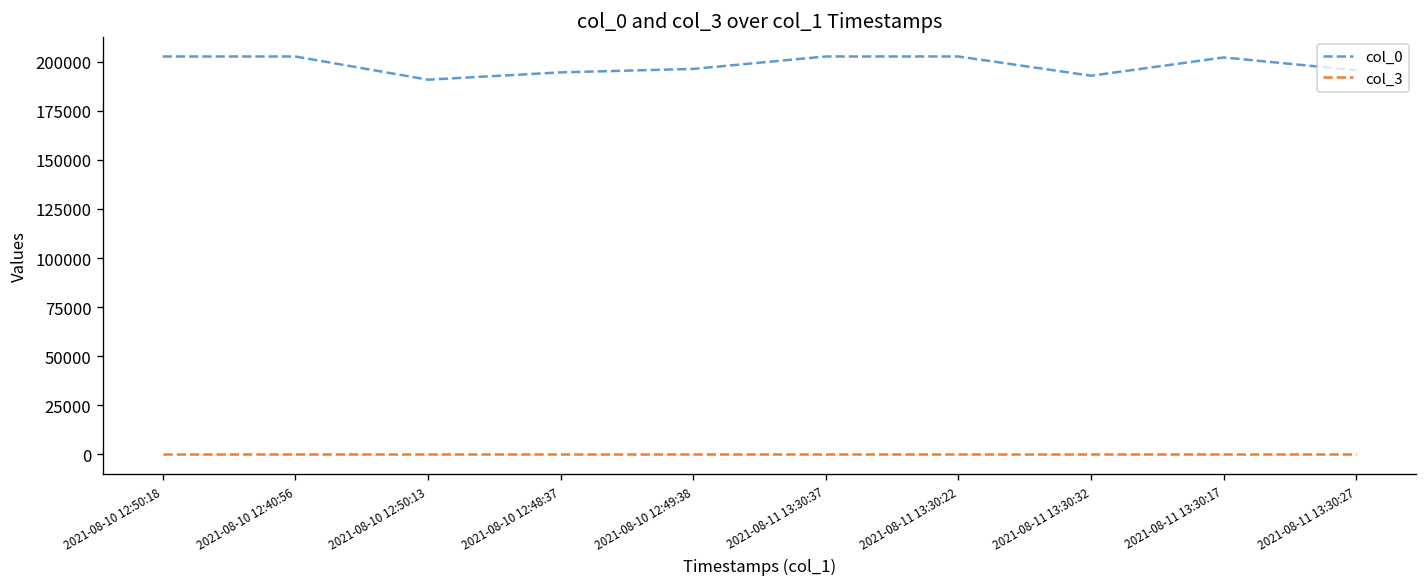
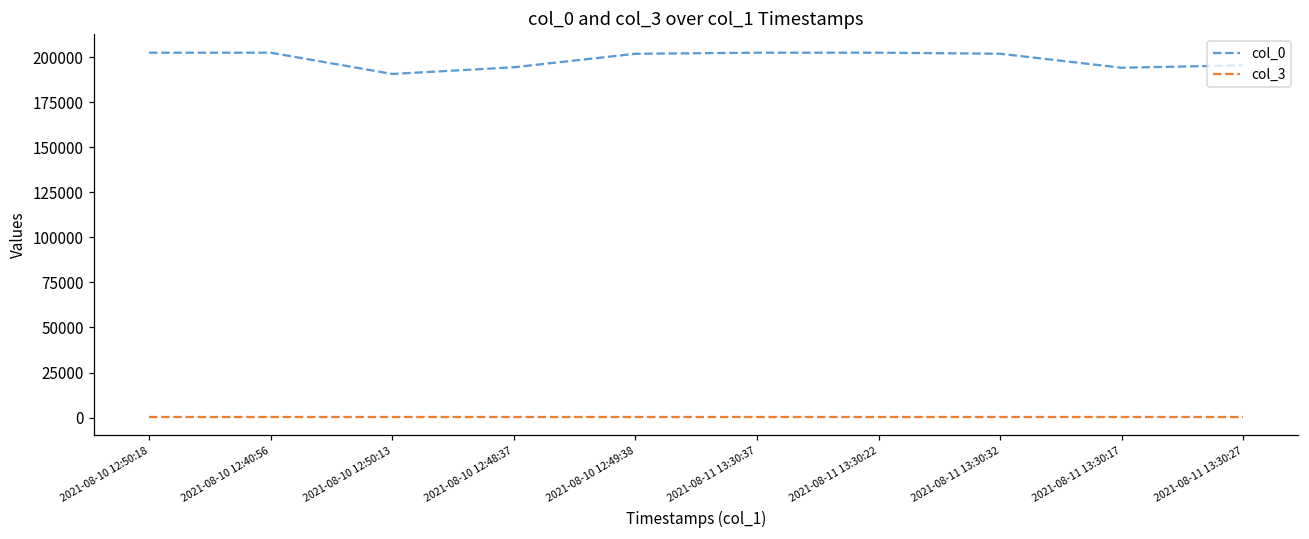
  {
    "col_0": {
      "2021-08-10 12:50:18": 203000,
      "2021-08-10 12:40:56": 203000,
      "2021-08-10 12:50:13": 191000,
      "2021-08-10 12:48:37": 195000,
-     "2021-08-10 12:49:38": 196000,
+     "2021-08-10 12:49:38": 202000,
      "2021-08-11 13:30:37": 203000,
      "2021-08-11 13:30:22": 203000,
-     "2021-08-11 13:30:32": 193000,
-     "2021-08-11 13:30:17": 202000
+     "2021-08-11 13:30:32": 202000,
+     "2021-08-11 13:30:17": 194000
    },
    "col_3": {
      "2021-08-10 12:50:18": 0,
      "2021-08-10 12:40:56": 0,
      "2021-08-10 12:50:13": 0,
      "2021-08-10 12:48:37": 0,
      "2021-08-10 12:49:38": 0,
      "2021-08-11 13:30:37": 0,
      "2021-08-11 13:30:22": 0,
      "2021-08-11 13:30:32": 0,
      "2021-08-11 13:30:17": 0,
      "2021-08-11 13:30:27": 0
    }
  }
